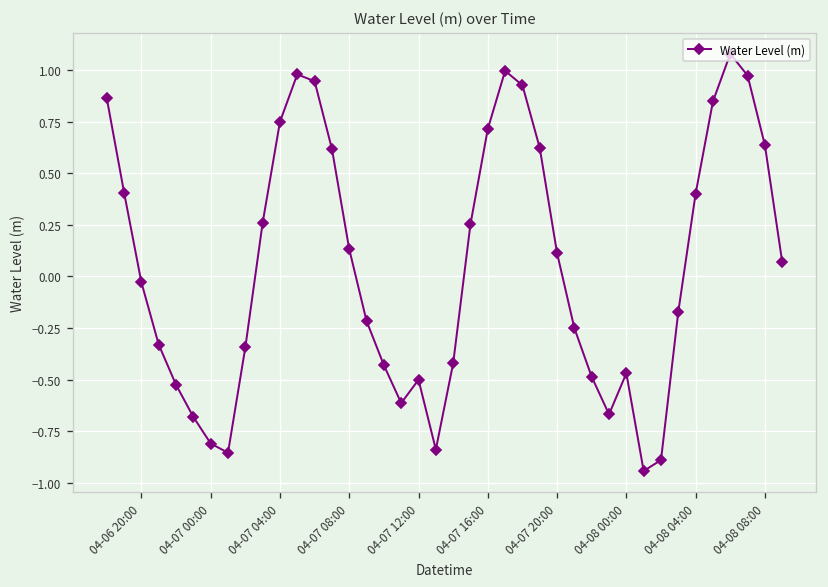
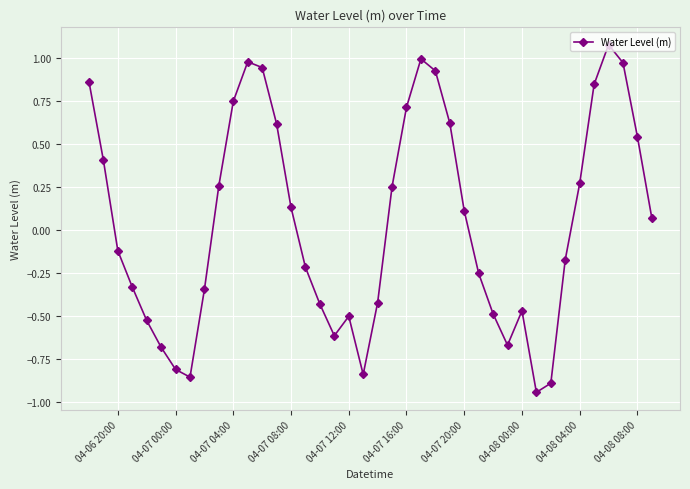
  {
-   "04-06 20:00": -0.03,
+   "04-06 20:00": -0.12,
    "04-07 00:00": -0.81,
    "04-07 04:00": 0.75,
    "04-07 08:00": 0.13,
    "04-07 12:00": -0.50,
    "04-07 16:00": 0.71,
    "04-07 20:00": 0.11,
    "04-08 00:00": -0.47,
-   "04-08 04:00": 0.40,
-   "04-08 08:00": 0.64
+   "04-08 04:00": 0.27,
+   "04-08 08:00": 0.54
  }
